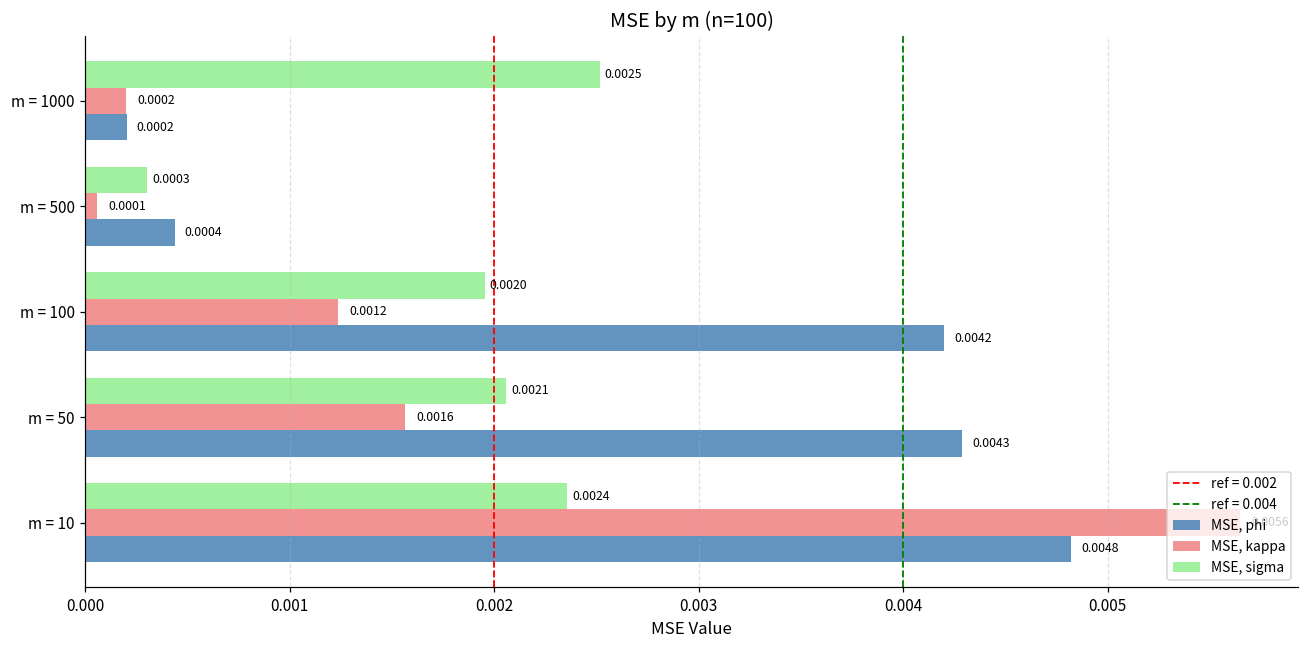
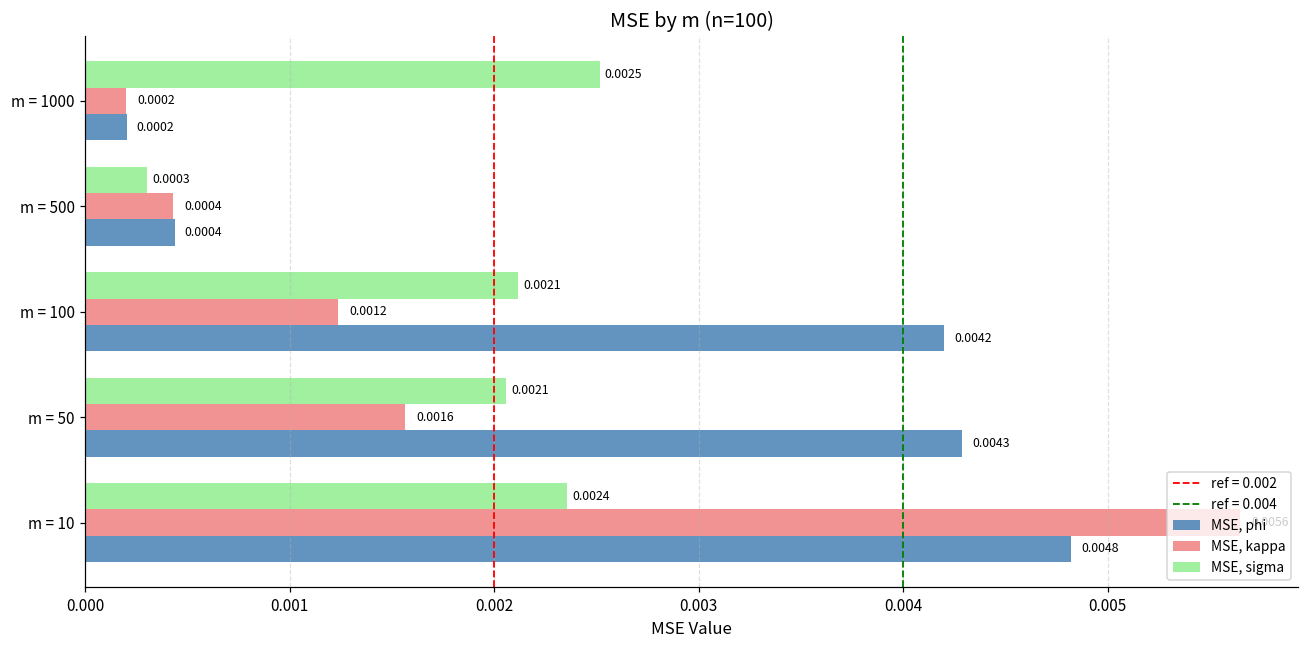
  {
    "MSE, phi": {
      "m = 1000": 0.0002,
      "m = 500": 0.0004,
      "m = 100": 0.0042,
      "m = 50": 0.0043,
      "m = 10": 0.0048
    },
    "MSE, kappa": {
      "m = 1000": 0.0002,
-     "m = 500": 0.0001,
+     "m = 500": 0.0004,
      "m = 100": 0.0012,
      "m = 50": 0.0016
    },
    "MSE, sigma": {
      "m = 1000": 0.0025,
      "m = 500": 0.0003,
-     "m = 100": 0.0020,
+     "m = 100": 0.0021,
      "m = 50": 0.0021,
      "m = 10": 0.0024
    }
  }
